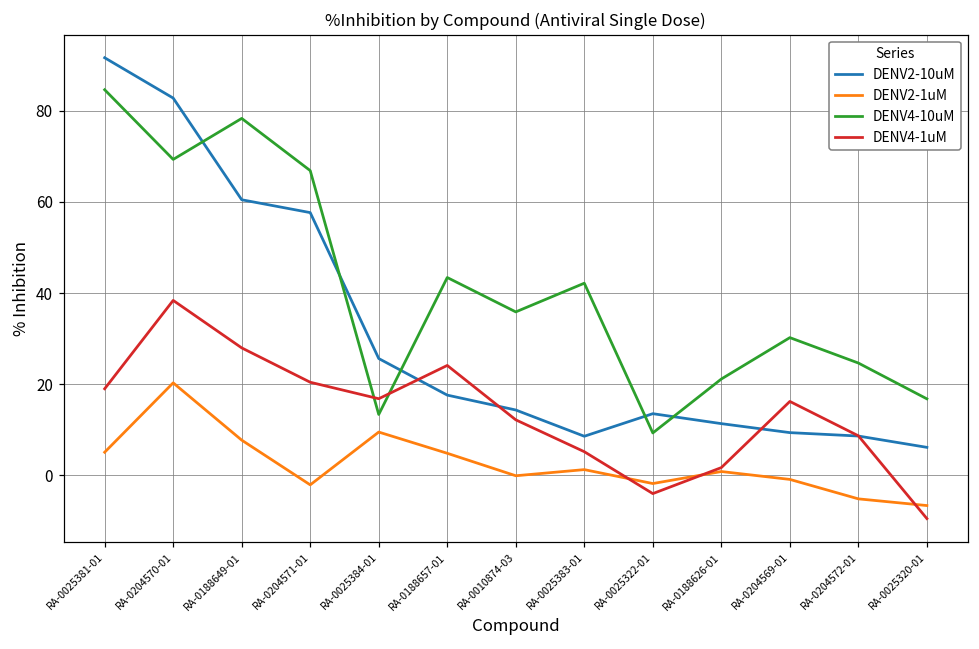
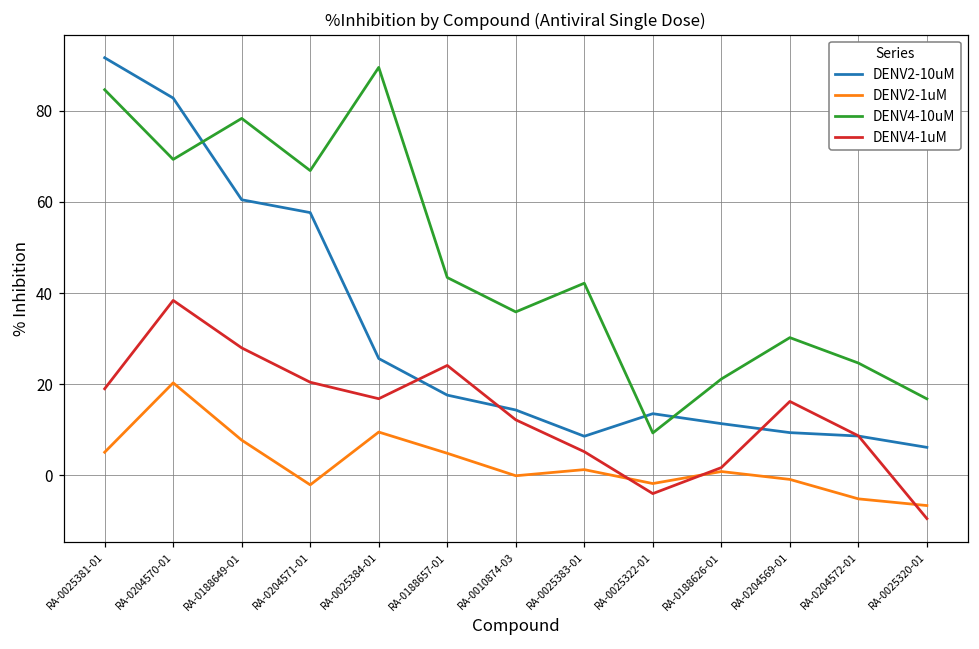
  {
    "DENV2-10uM": {
      "RA-0025381-01": 92,
      "RA-0204570-01": 83,
      "RA-0188649-01": 60,
      "RA-0204571-01": 58,
      "RA-0025384-01": 26,
      "RA-0188657-01": 18,
      "RA-0010874-03": 14,
      "RA-0025383-01": 9,
      "RA-0025322-01": 14,
      "RA-0188626-01": 11,
      "RA-0204569-01": 9,
      "RA-0025320-01": 6
    },
    "DENV2-1uM": {
      "RA-0025381-01": 5,
      "RA-0204570-01": 20,
      "RA-0188649-01": 8,
      "RA-0204571-01": -2,
      "RA-0025384-01": 10,
      "RA-0188657-01": 5,
      "RA-0010874-03": 0,
      "RA-0025383-01": 1,
      "RA-0025322-01": -2,
      "RA-0188626-01": 1,
      "RA-0204569-01": -1,
      "RA-0204572-01": -5,
      "RA-0025320-01": -7
    },
    "DENV4-10uM": {
      "RA-0025381-01": 85,
      "RA-0204570-01": 69,
      "RA-0188649-01": 78,
      "RA-0204571-01": 67,
-     "RA-0025384-01": 13,
+     "RA-0025384-01": 89,
      "RA-0188657-01": 43,
      "RA-0010874-03": 36,
      "RA-0025383-01": 42,
      "RA-0025322-01": 9,
      "RA-0188626-01": 21,
      "RA-0204569-01": 30,
      "RA-0204572-01": 25,
      "RA-0025320-01": 17
    },
    "DENV4-1uM": {
      "RA-0025381-01": 19,
      "RA-0204570-01": 38,
      "RA-0188649-01": 28,
      "RA-0204571-01": 20,
      "RA-0025384-01": 17,
      "RA-0188657-01": 24,
      "RA-0010874-03": 12,
      "RA-0025383-01": 5,
      "RA-0025322-01": -4,
      "RA-0188626-01": 2,
      "RA-0204569-01": 16,
      "RA-0025320-01": -9
    }
  }
